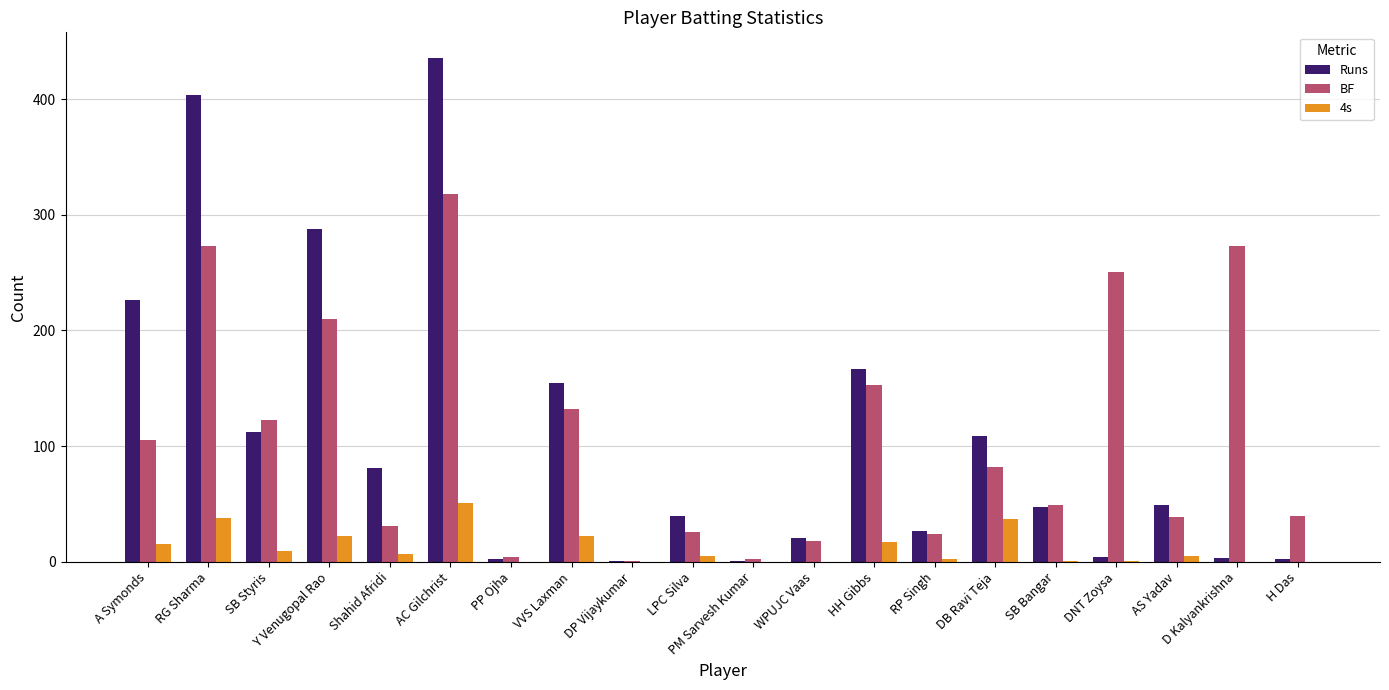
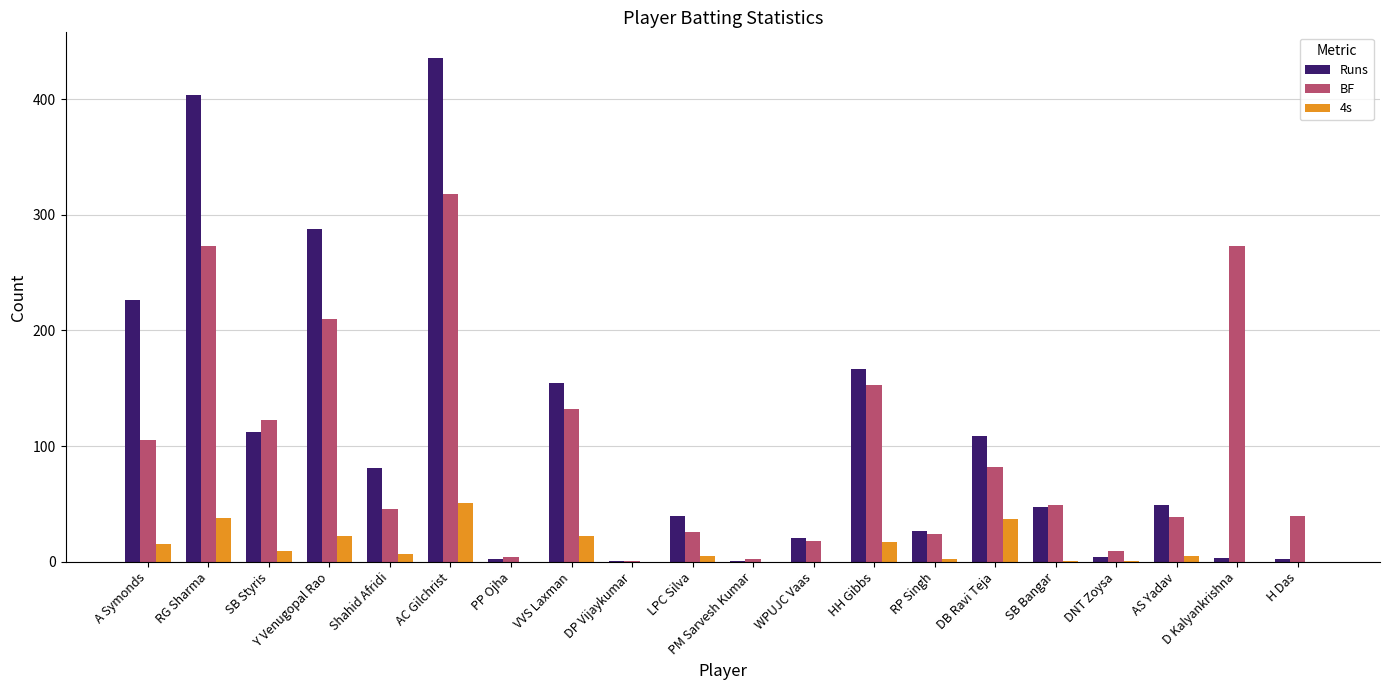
  {
    "Runs": {
      "A Symonds": 226,
      "RG Sharma": 404,
      "SB Styris": 112,
      "Y Venugopal Rao": 288,
      "Shahid Afridi": 81,
      "AC Gilchrist": 436,
      "VVS Laxman": 155,
      "LPC Silva": 40,
      "WPUJC Vaas": 21,
      "HH Gibbs": 167,
      "RP Singh": 27,
      "DB Ravi Teja": 109,
      "SB Bangar": 47,
      "DNT Zoysa": 4,
      "AS Yadav": 49,
      "D Kalyankrishna": 3
    },
    "BF": {
      "A Symonds": 105,
      "RG Sharma": 273,
      "SB Styris": 123,
      "Y Venugopal Rao": 210,
-     "Shahid Afridi": 31,
+     "Shahid Afridi": 46,
      "AC Gilchrist": 318,
      "PP Ojha": 4,
      "VVS Laxman": 132,
      "LPC Silva": 26,
      "WPUJC Vaas": 18,
      "HH Gibbs": 153,
      "RP Singh": 24,
      "DB Ravi Teja": 82,
      "SB Bangar": 49,
-     "DNT Zoysa": 251,
+     "DNT Zoysa": 9,
      "AS Yadav": 39,
      "D Kalyankrishna": 273,
      "H Das": 40
    },
    "4s": {
      "A Symonds": 15,
      "RG Sharma": 38,
      "SB Styris": 9,
      "Y Venugopal Rao": 22,
      "Shahid Afridi": 7,
      "AC Gilchrist": 51,
      "PP Ojha": 0,
      "VVS Laxman": 22,
      "DP Vijaykumar": 0,
      "LPC Silva": 5,
      "PM Sarvesh Kumar": 0,
      "WPUJC Vaas": 0,
      "HH Gibbs": 17,
      "DB Ravi Teja": 37,
      "AS Yadav": 5,
      "D Kalyankrishna": 0,
      "H Das": 0
    }
  }
